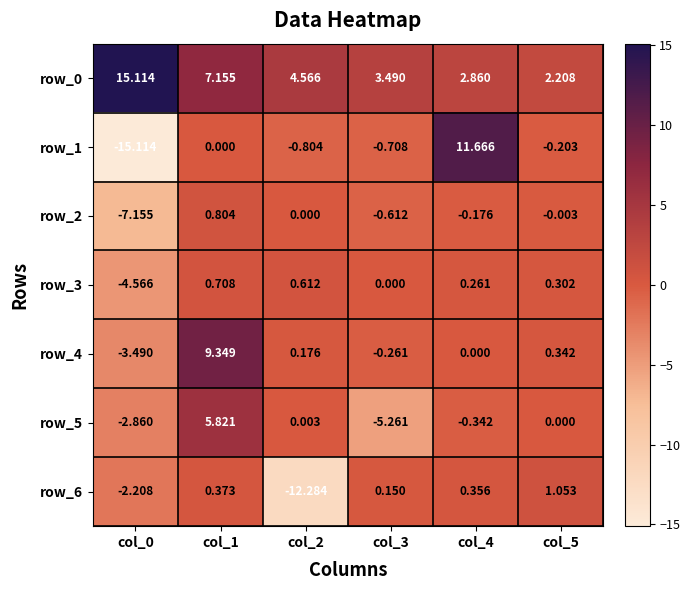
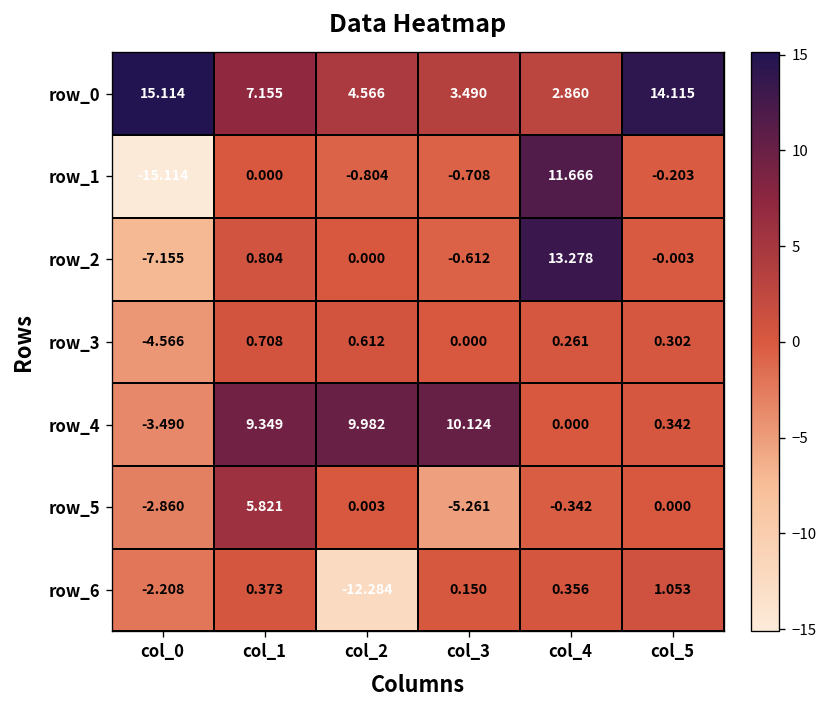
  {
    "row_0": {
      "col_0": 15.114,
      "col_1": 7.155,
      "col_2": 4.566,
      "col_3": 3.490,
      "col_4": 2.860,
-     "col_5": 2.208
+     "col_5": 14.115
    },
    "row_1": {
      "col_1": 0.000,
      "col_2": -0.804,
      "col_3": -0.708,
      "col_4": 11.666,
      "col_5": -0.203
    },
    "row_2": {
      "col_0": -7.155,
      "col_1": 0.804,
      "col_2": 0.000,
      "col_3": -0.612,
-     "col_4": -0.176,
+     "col_4": 13.278,
      "col_5": -0.003
    },
    "row_3": {
      "col_0": -4.566,
      "col_1": 0.708,
      "col_2": 0.612,
      "col_3": 0.000,
      "col_4": 0.261,
      "col_5": 0.302
    },
    "row_4": {
      "col_0": -3.490,
      "col_1": 9.349,
-     "col_2": 0.176,
-     "col_3": -0.261,
+     "col_2": 9.982,
+     "col_3": 10.124,
      "col_4": 0.000,
      "col_5": 0.342
    },
    "row_5": {
      "col_0": -2.860,
      "col_1": 5.821,
      "col_2": 0.003,
      "col_3": -5.261,
      "col_4": -0.342,
      "col_5": 0.000
    },
    "row_6": {
      "col_0": -2.208,
      "col_1": 0.373,
      "col_2": -12.284,
      "col_3": 0.150,
      "col_4": 0.356,
      "col_5": 1.053
    }
  }
